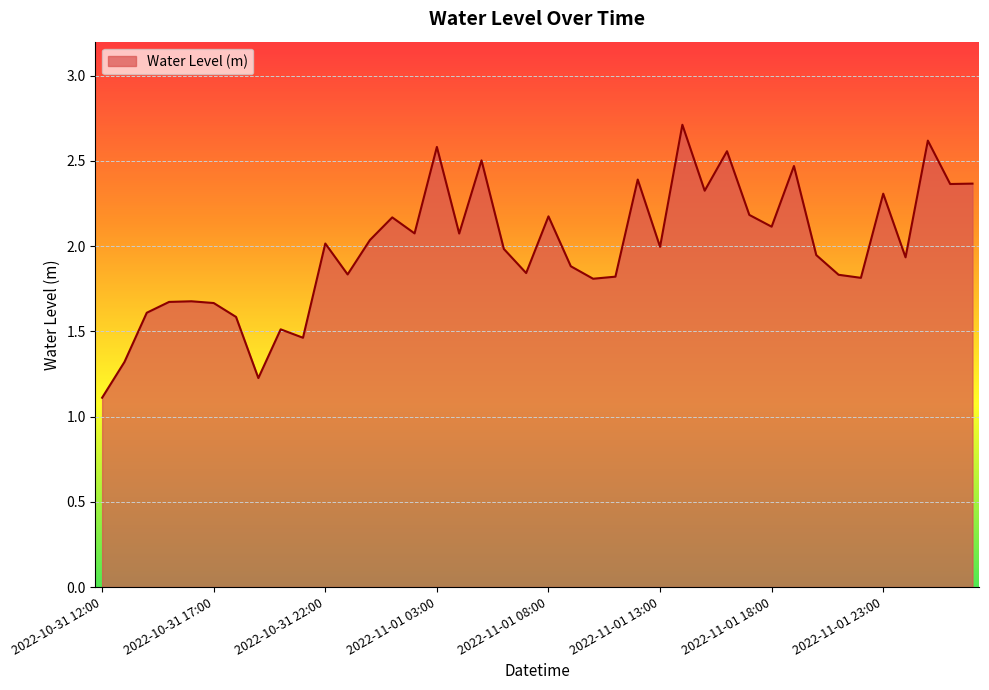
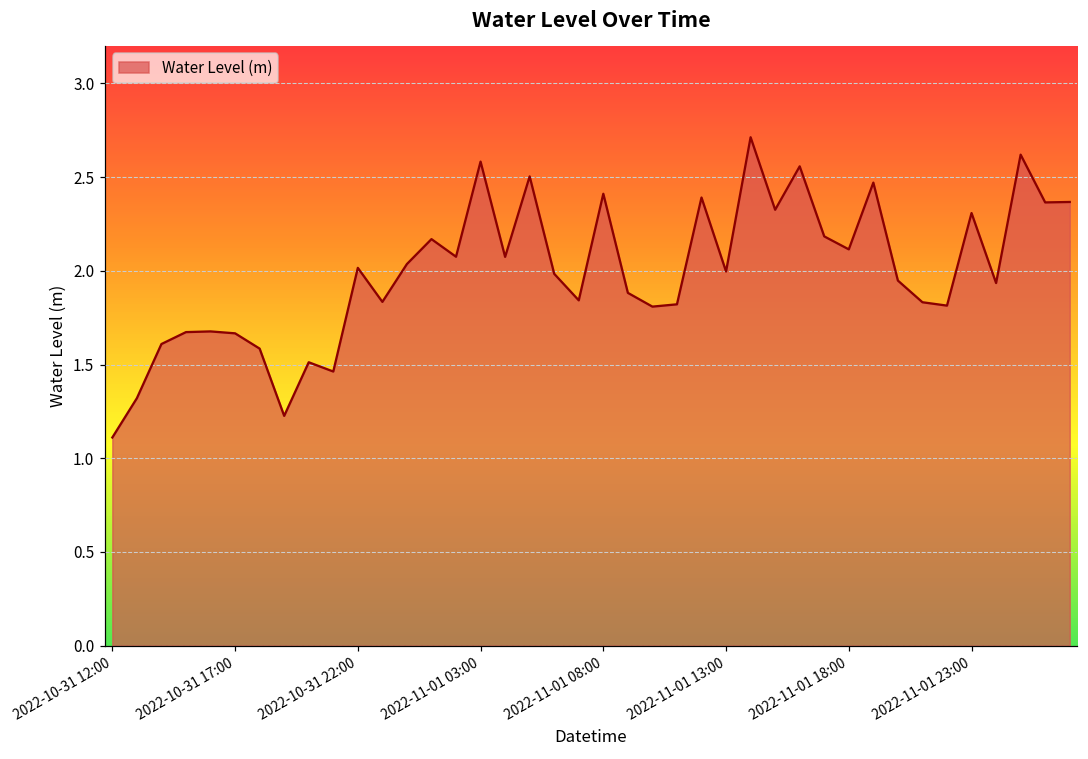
  {
    "2022-10-31 12:00": 1.11,
    "2022-10-31 17:00": 1.67,
    "2022-10-31 22:00": 2.02,
    "2022-11-01 03:00": 2.58,
-   "2022-11-01 08:00": 2.18,
+   "2022-11-01 08:00": 2.41,
    "2022-11-01 13:00": 2.00,
    "2022-11-01 18:00": 2.11,
    "2022-11-01 23:00": 2.31
  }
